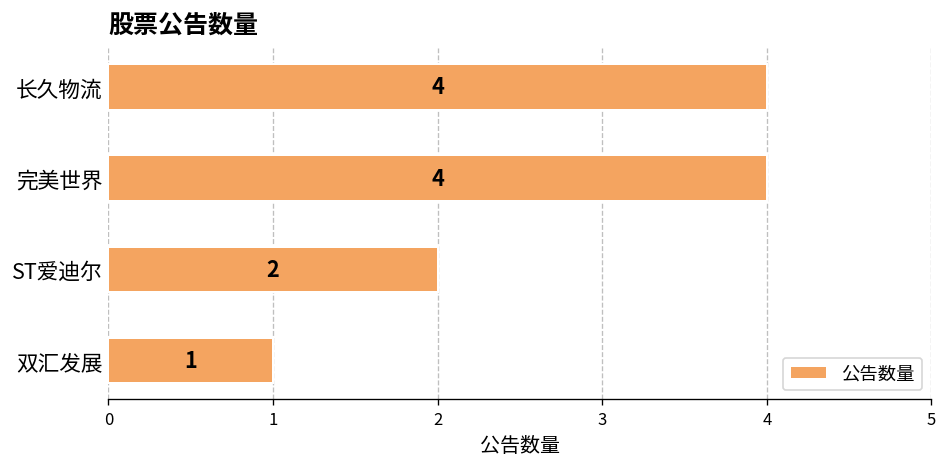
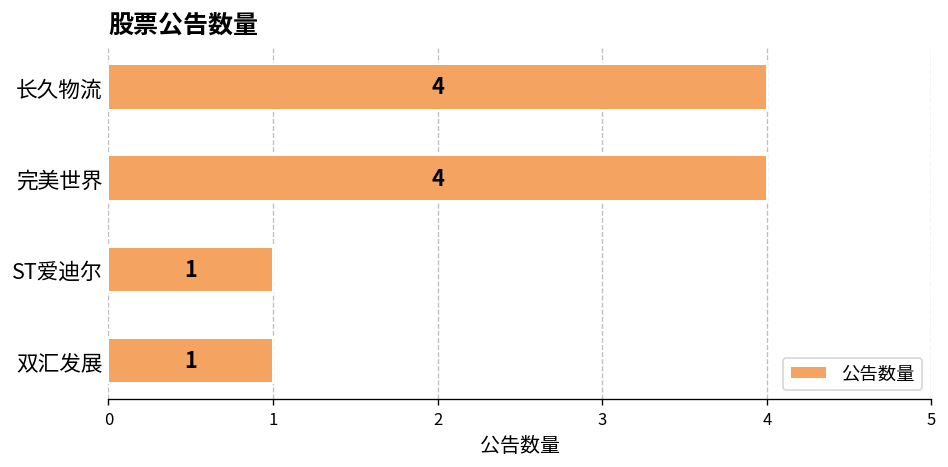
  {
    "长久物流": 4,
    "完美世界": 4,
-   "ST爱迪尔": 2,
+   "ST爱迪尔": 1,
    "双汇发展": 1
  }
